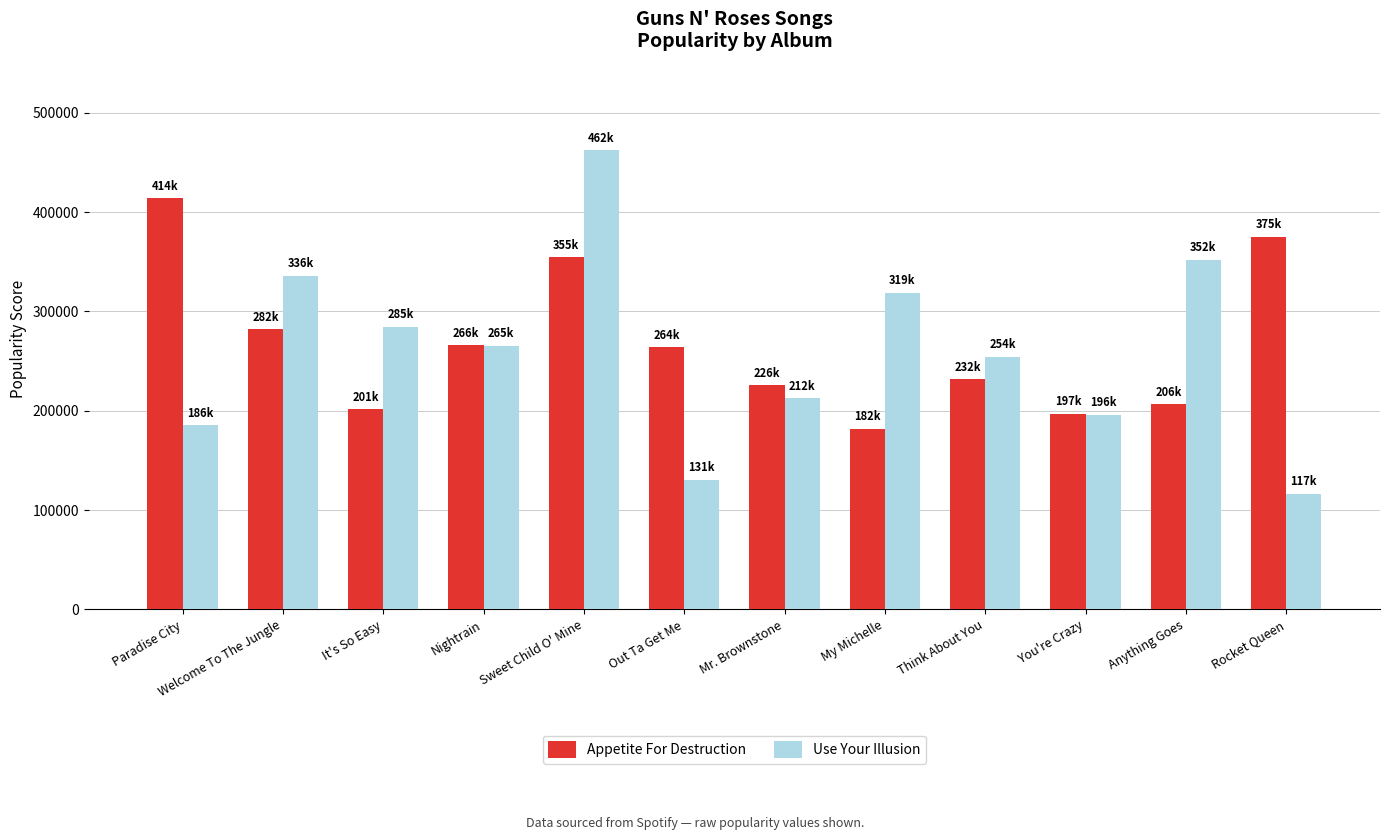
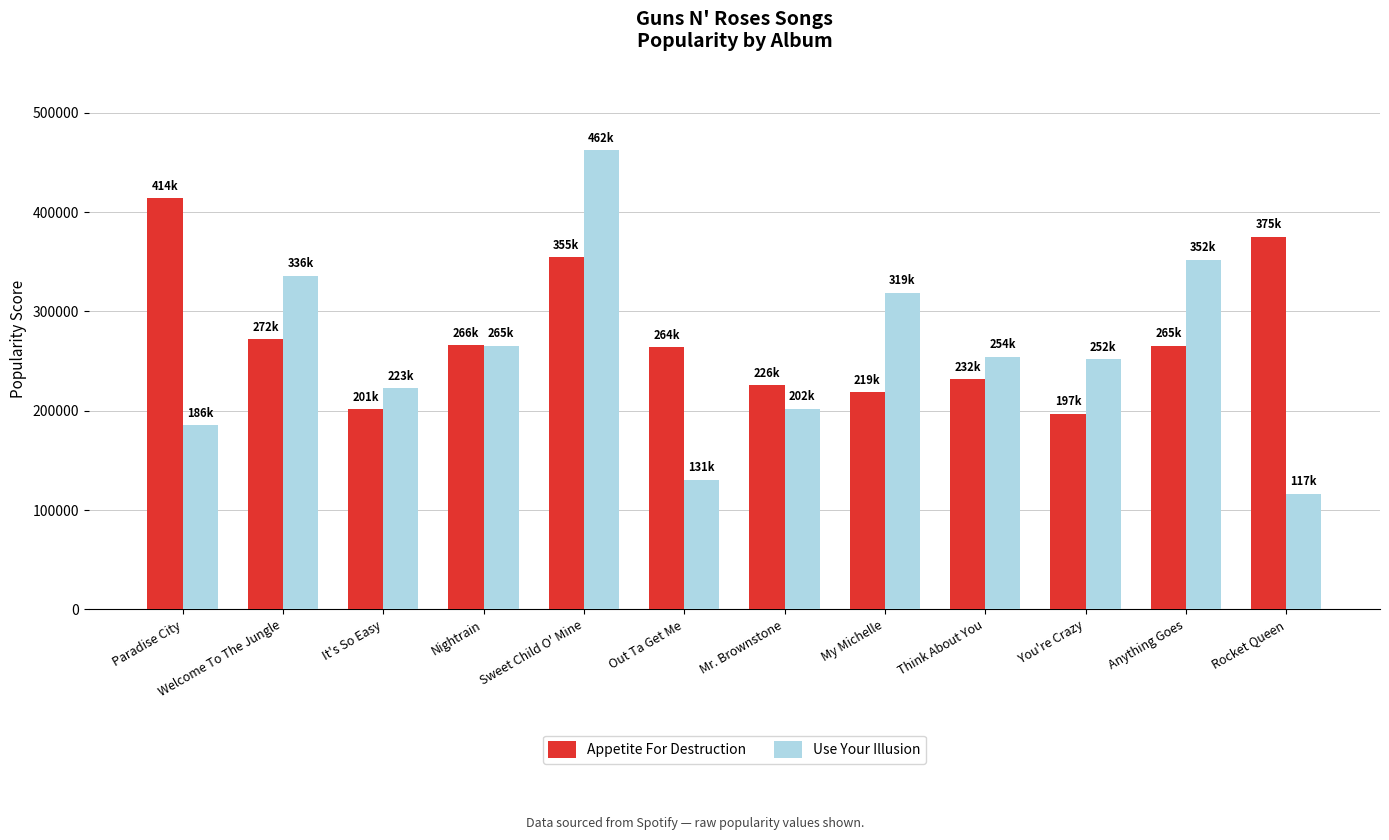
  {
    "Appetite For Destruction": {
      "Paradise City": "414k",
-     "Welcome To The Jungle": "282k",
+     "Welcome To The Jungle": "272k",
      "It's So Easy": "201k",
      "Nightrain": "266k",
      "Sweet Child O' Mine": "355k",
      "Out Ta Get Me": "264k",
      "Mr. Brownstone": "226k",
-     "My Michelle": "182k",
+     "My Michelle": "219k",
      "Think About You": "232k",
      "You're Crazy": "197k",
-     "Anything Goes": "206k",
+     "Anything Goes": "265k",
      "Rocket Queen": "375k"
    },
    "Use Your Illusion": {
      "Paradise City": "186k",
      "Welcome To The Jungle": "336k",
-     "It's So Easy": "285k",
+     "It's So Easy": "223k",
      "Nightrain": "265k",
      "Sweet Child O' Mine": "462k",
      "Out Ta Get Me": "131k",
-     "Mr. Brownstone": "212k",
+     "Mr. Brownstone": "202k",
      "My Michelle": "319k",
      "Think About You": "254k",
-     "You're Crazy": "196k",
+     "You're Crazy": "252k",
      "Anything Goes": "352k",
      "Rocket Queen": "117k"
    }
  }
